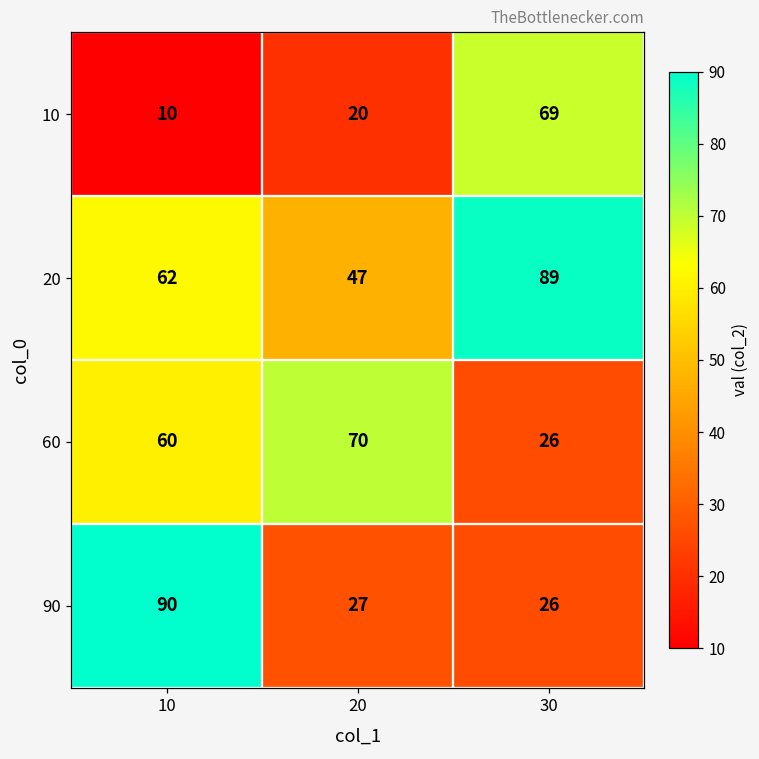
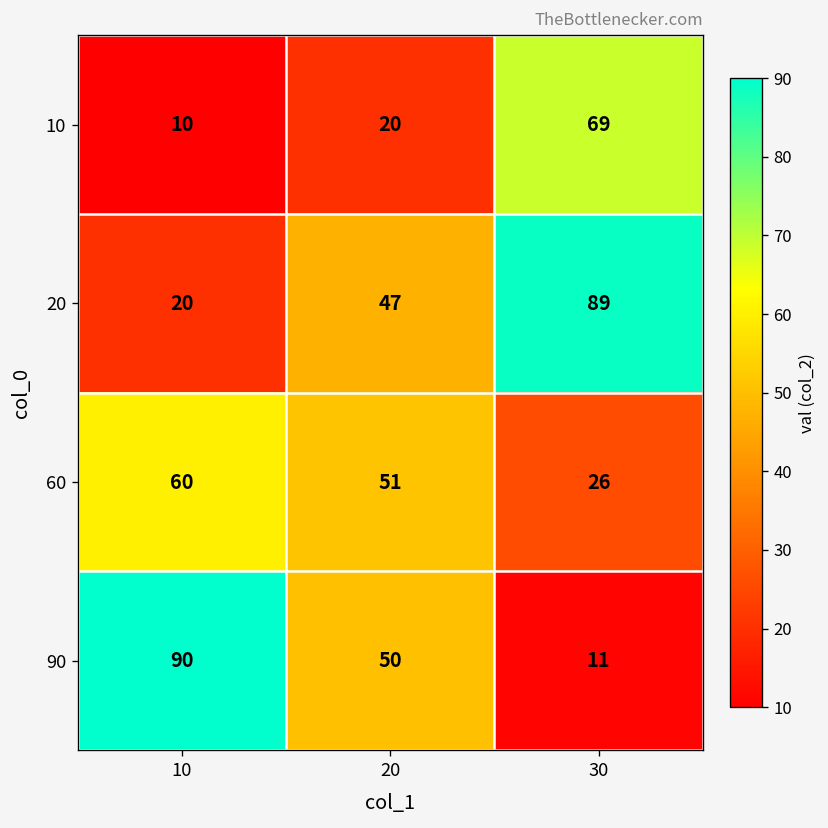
  {
    "10": {
      "10": 10,
      "20": 20,
      "30": 69
    },
    "20": {
-     "10": 62,
+     "10": 20,
      "20": 47,
      "30": 89
    },
    "60": {
      "10": 60,
-     "20": 70,
+     "20": 51,
      "30": 26
    },
    "90": {
      "10": 90,
-     "20": 27,
-     "30": 26
+     "20": 50,
+     "30": 11
    }
  }
